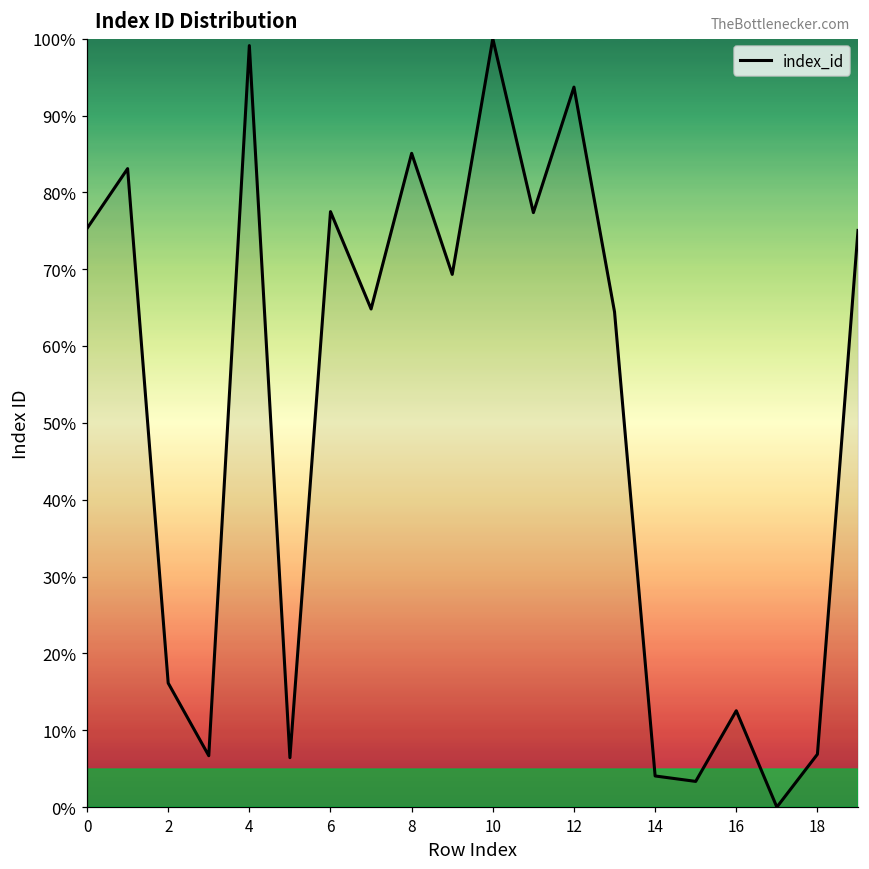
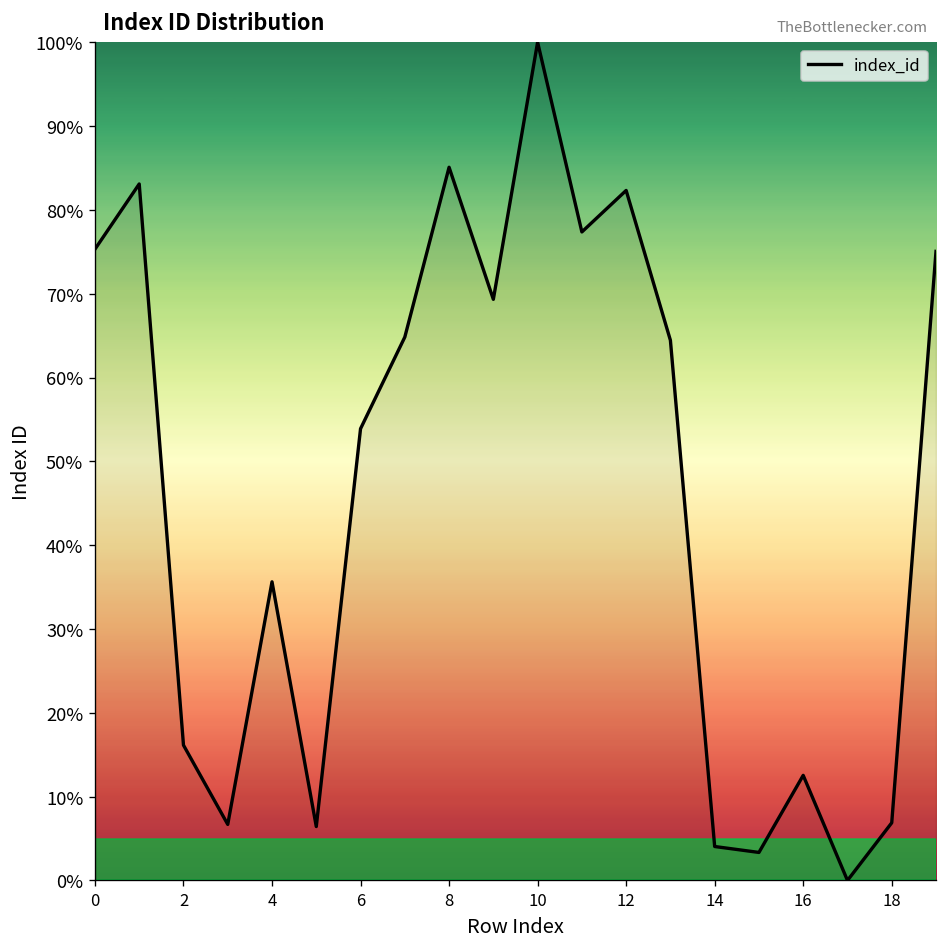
  {
    "0": "75%",
    "2": "16%",
-   "4": "99%",
-   "6": "77%",
+   "4": "36%",
+   "6": "54%",
    "8": "85%",
    "10": "100%",
-   "12": "94%",
+   "12": "82%",
    "16": "13%",
    "18": "7%"
  }
